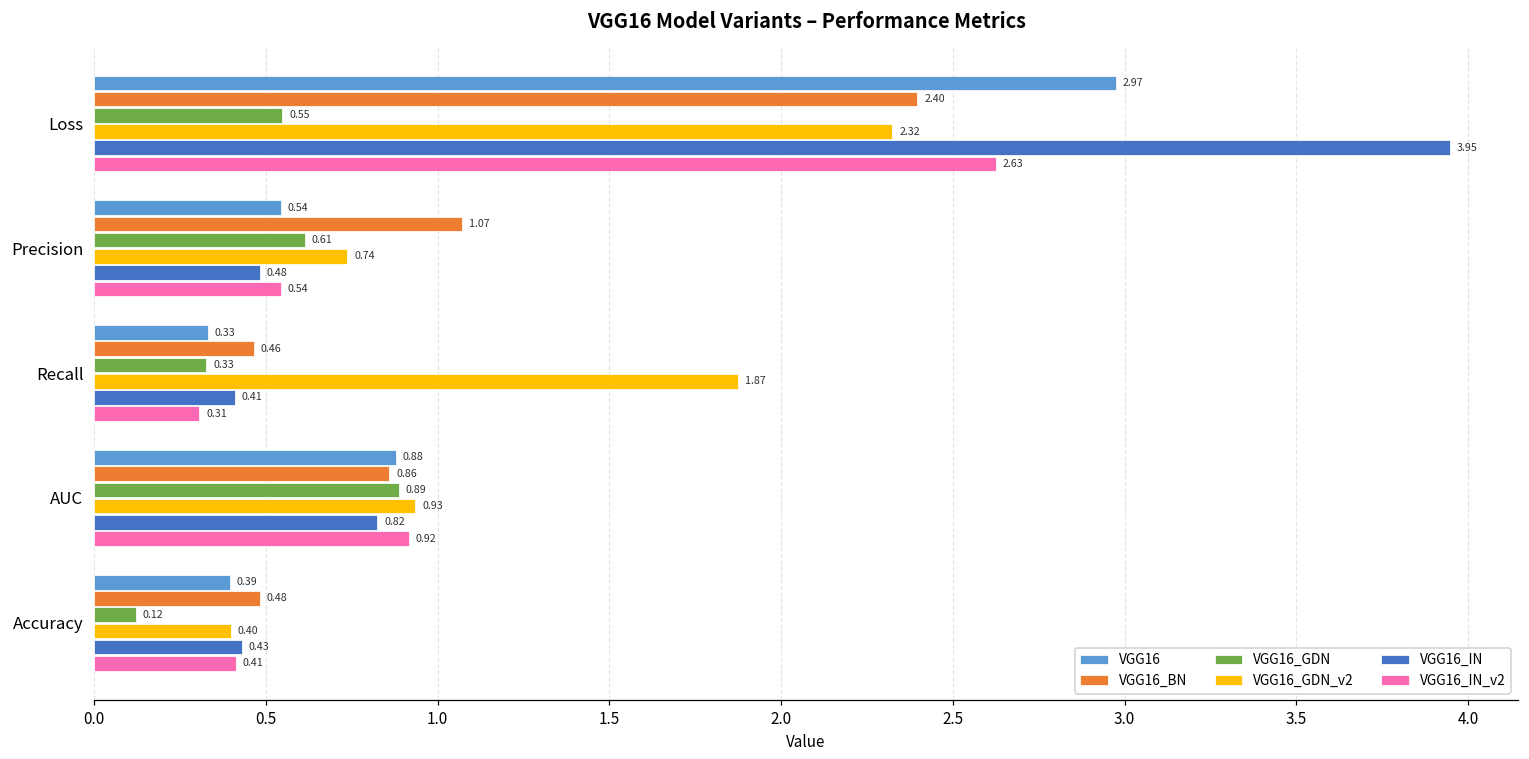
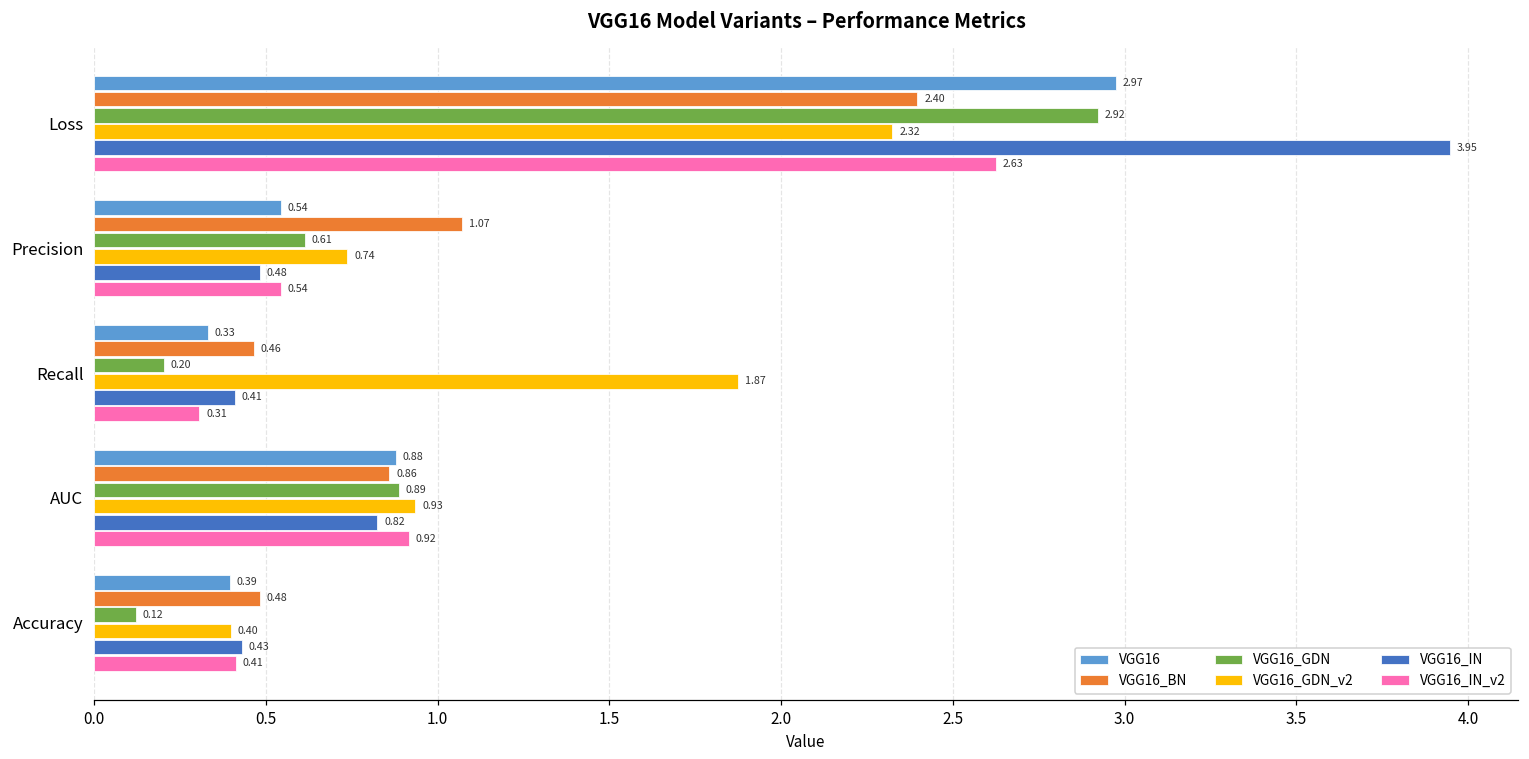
  {
    "VGG16_BN": {
      "Loss": 2.40,
      "Precision": 1.07,
      "Recall": 0.46,
      "AUC": 0.86,
      "Accuracy": 0.48
    },
    "VGG16_GDN": {
-     "Loss": 0.55,
+     "Loss": 2.92,
      "Precision": 0.61,
-     "Recall": 0.33,
+     "Recall": 0.20,
      "AUC": 0.89,
      "Accuracy": 0.12
    },
    "VGG16_GDN_v2": {
      "Loss": 2.32,
      "Precision": 0.74,
      "Recall": 1.87,
      "AUC": 0.93,
      "Accuracy": 0.40
    },
    "VGG16_IN_v2": {
      "Loss": 2.63,
      "Precision": 0.54,
      "Recall": 0.31,
      "AUC": 0.92,
      "Accuracy": 0.41
    }
  }
